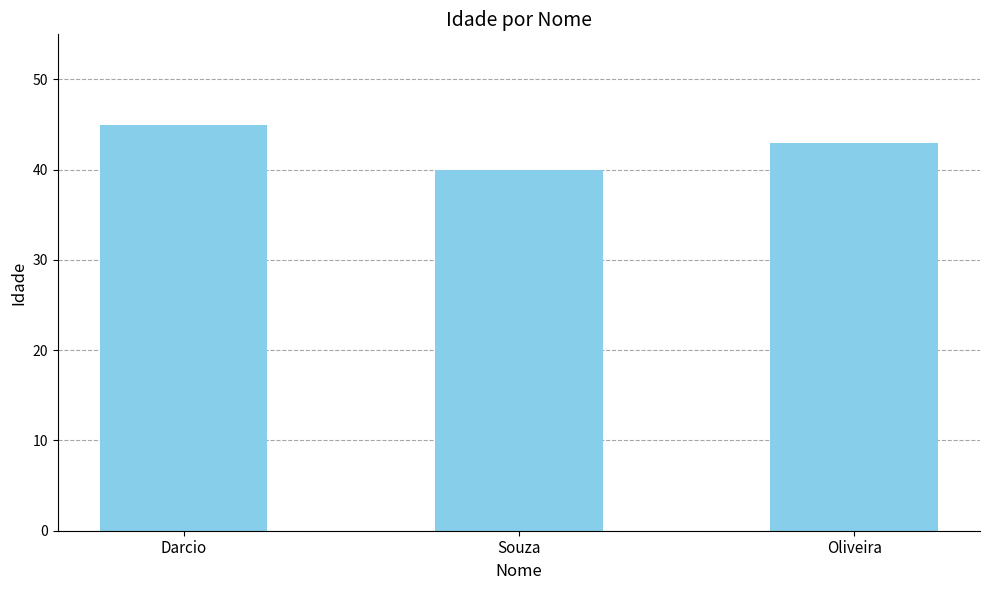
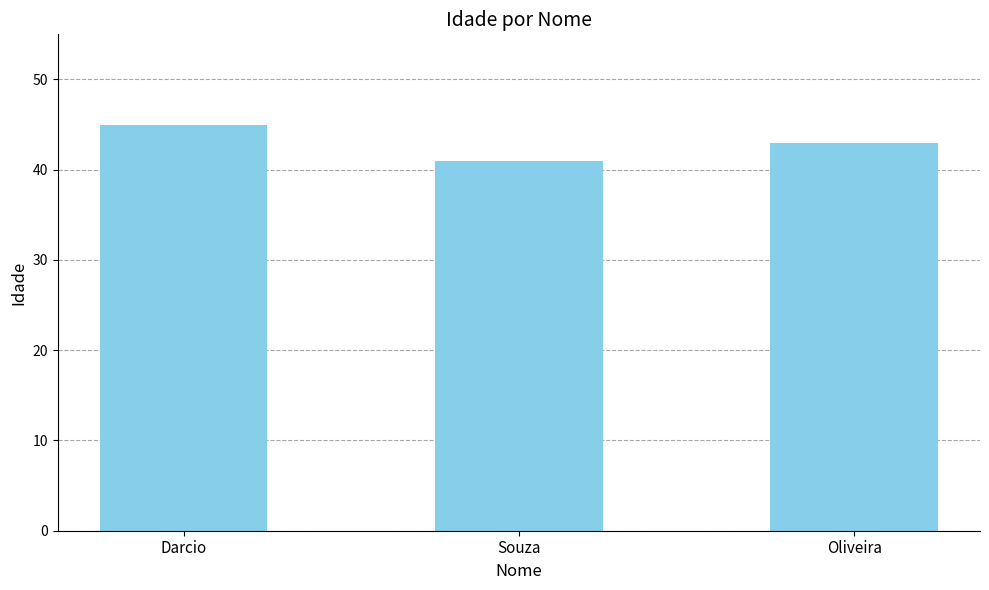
  {
    "Darcio": 45,
-   "Souza": 40,
+   "Souza": 41,
    "Oliveira": 43
  }
